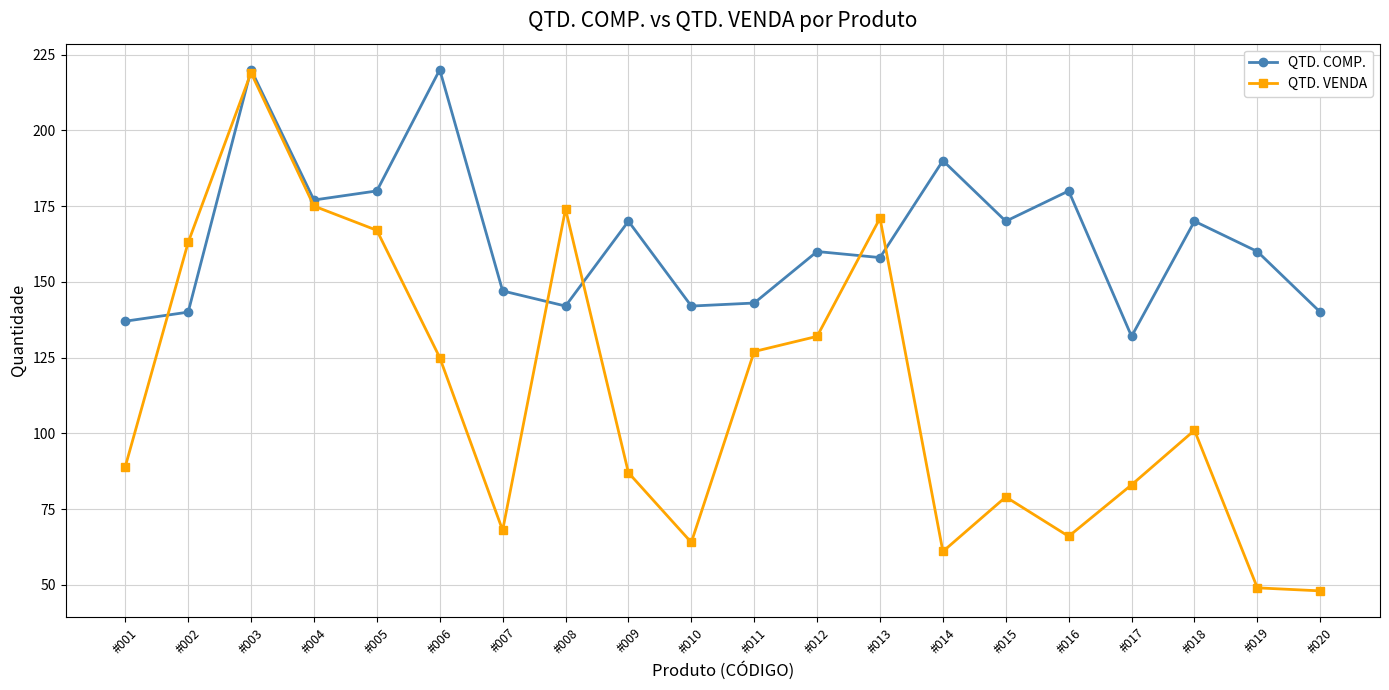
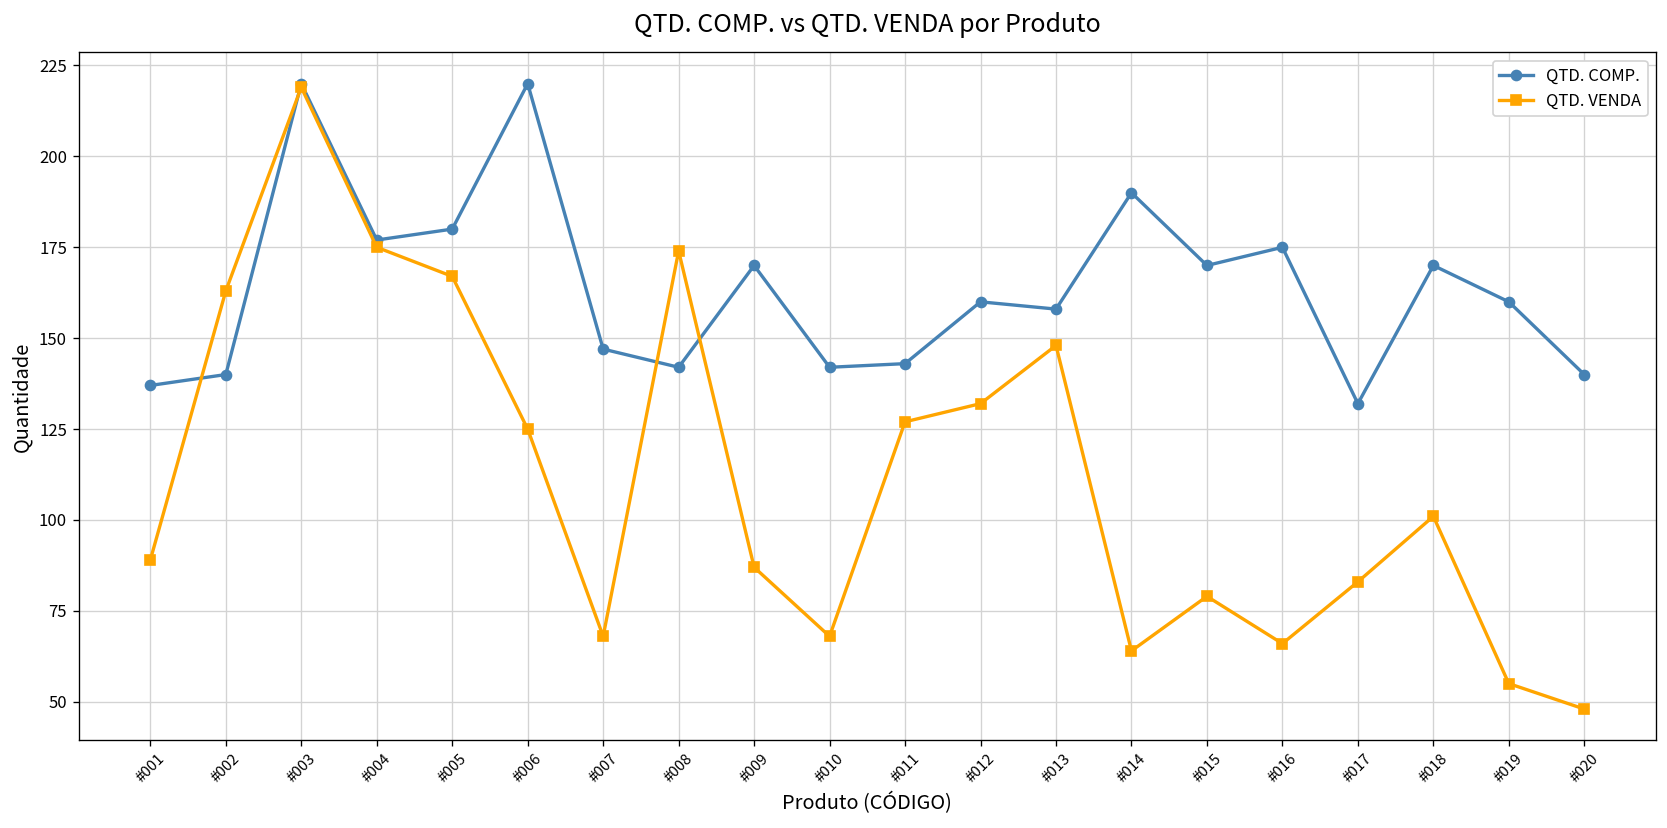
  {
    "QTD. COMP.": {
      "#001": 137,
      "#002": 140,
      "#003": 220,
      "#004": 177,
      "#005": 180,
      "#006": 220,
      "#007": 147,
      "#008": 142,
      "#009": 170,
      "#010": 142,
      "#011": 143,
      "#012": 160,
      "#013": 158,
      "#014": 190,
      "#015": 170,
-     "#016": 180,
+     "#016": 175,
      "#017": 132,
      "#018": 170,
      "#019": 160,
      "#020": 140
    },
    "QTD. VENDA": {
      "#001": 89,
      "#002": 163,
      "#003": 219,
      "#004": 175,
      "#005": 167,
      "#006": 125,
      "#007": 68,
      "#008": 174,
      "#009": 87,
-     "#010": 64,
+     "#010": 68,
      "#011": 127,
      "#012": 132,
-     "#013": 171,
-     "#014": 61,
+     "#013": 148,
+     "#014": 64,
      "#015": 79,
      "#016": 66,
      "#017": 83,
      "#018": 101,
-     "#019": 49,
+     "#019": 55,
      "#020": 48
    }
  }
